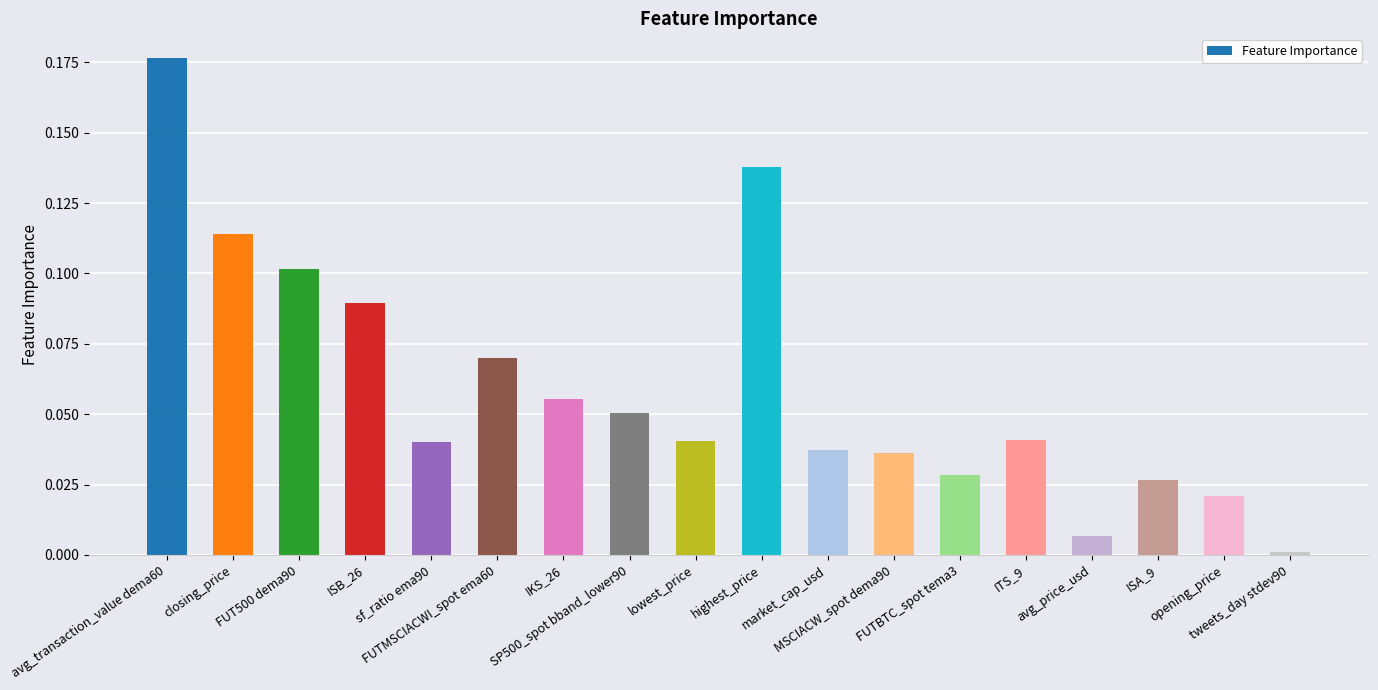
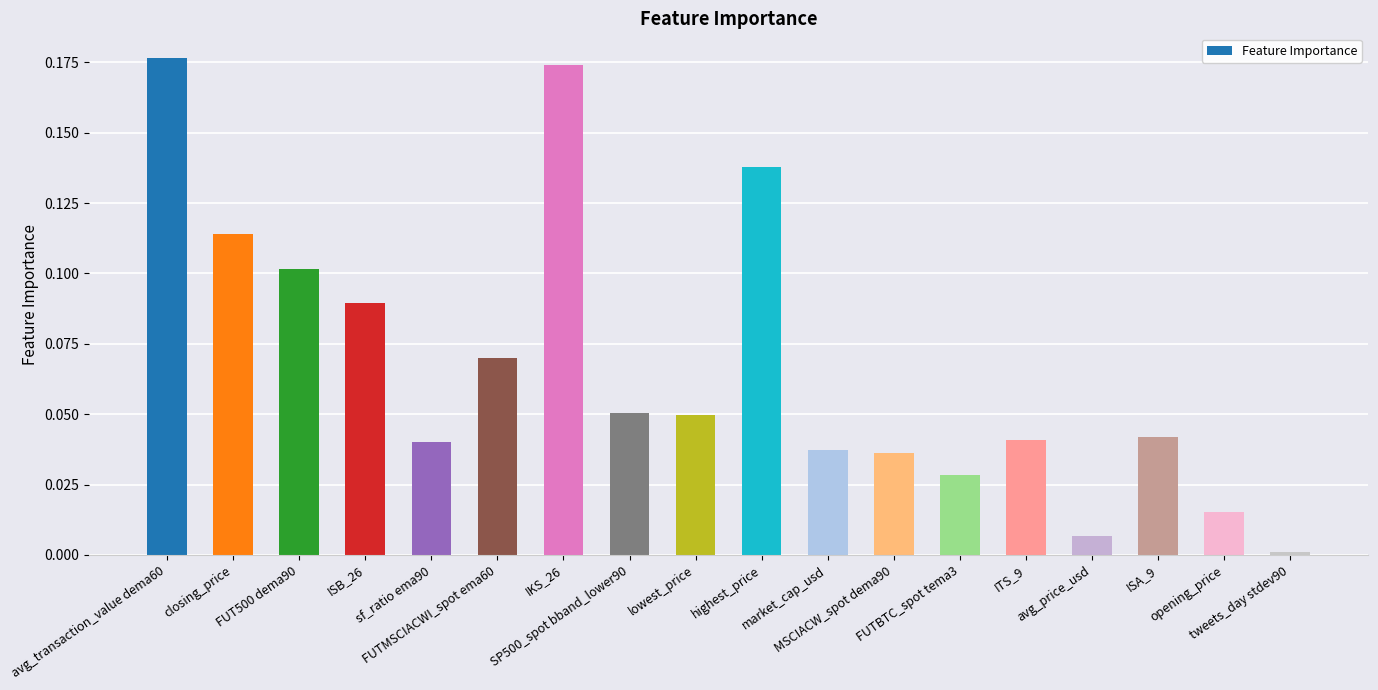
  {
    "avg_transaction_value dema60": 0.177,
    "closing_price": 0.114,
    "FUT500 dema90": 0.102,
    "ISB_26": 0.090,
    "sf_ratio ema90": 0.040,
    "FUTMSCIACWI_spot ema60": 0.070,
-   "IKS_26": 0.055,
+   "IKS_26": 0.174,
    "SP500_spot bband_lower90": 0.050,
-   "lowest_price": 0.040,
+   "lowest_price": 0.050,
    "highest_price": 0.138,
    "market_cap_usd": 0.037,
    "MSCIACW_spot dema90": 0.036,
    "FUTBTC_spot tema3": 0.028,
    "ITS_9": 0.041,
    "avg_price_usd": 0.007,
-   "ISA_9": 0.027,
-   "opening_price": 0.021,
+   "ISA_9": 0.042,
+   "opening_price": 0.015,
    "tweets_day stdev90": 0.001
  }
